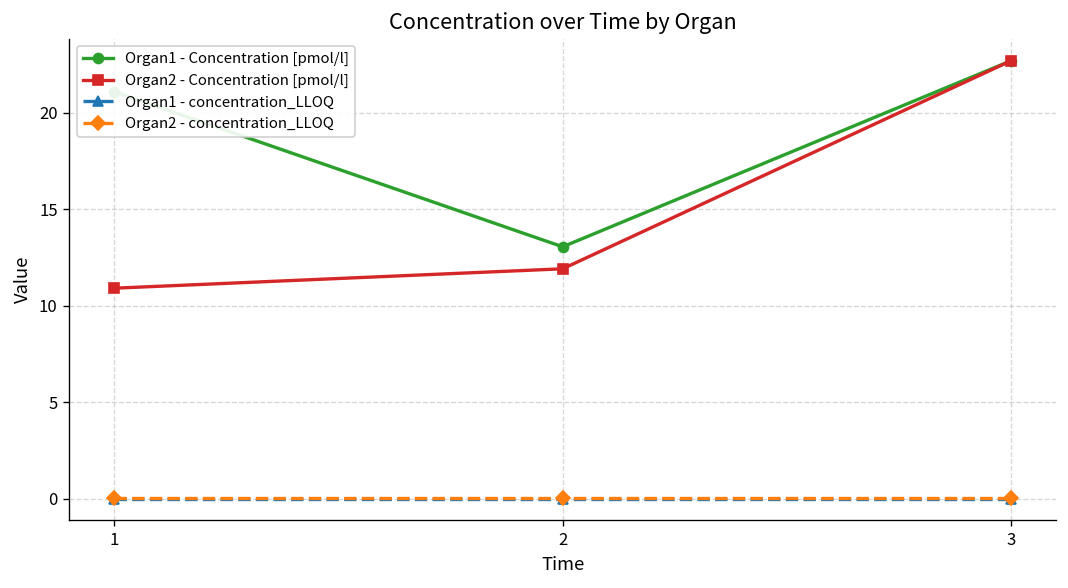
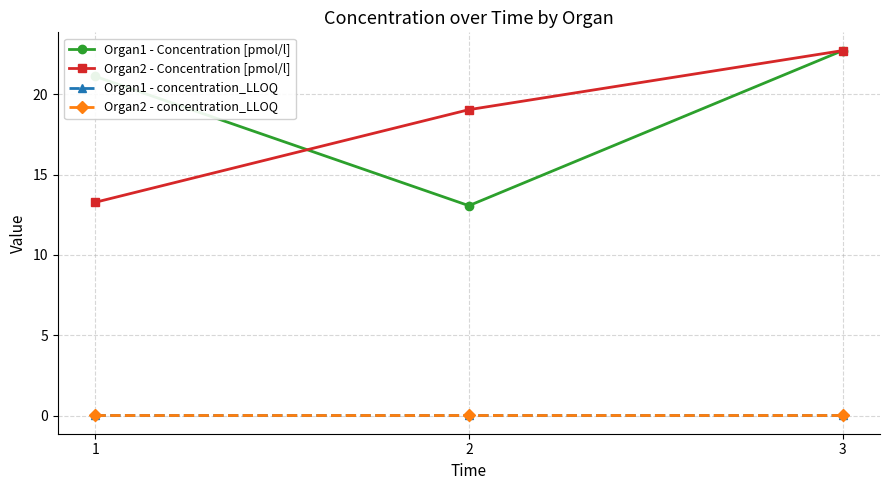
  {
    "Organ1 - Concentration [pmol/l]": {
      "2": 13.1
    },
    "Organ2 - Concentration [pmol/l]": {
-     "1": 10.9,
-     "2": 11.9
+     "1": 13.3,
+     "2": 19.0
    }
  }
